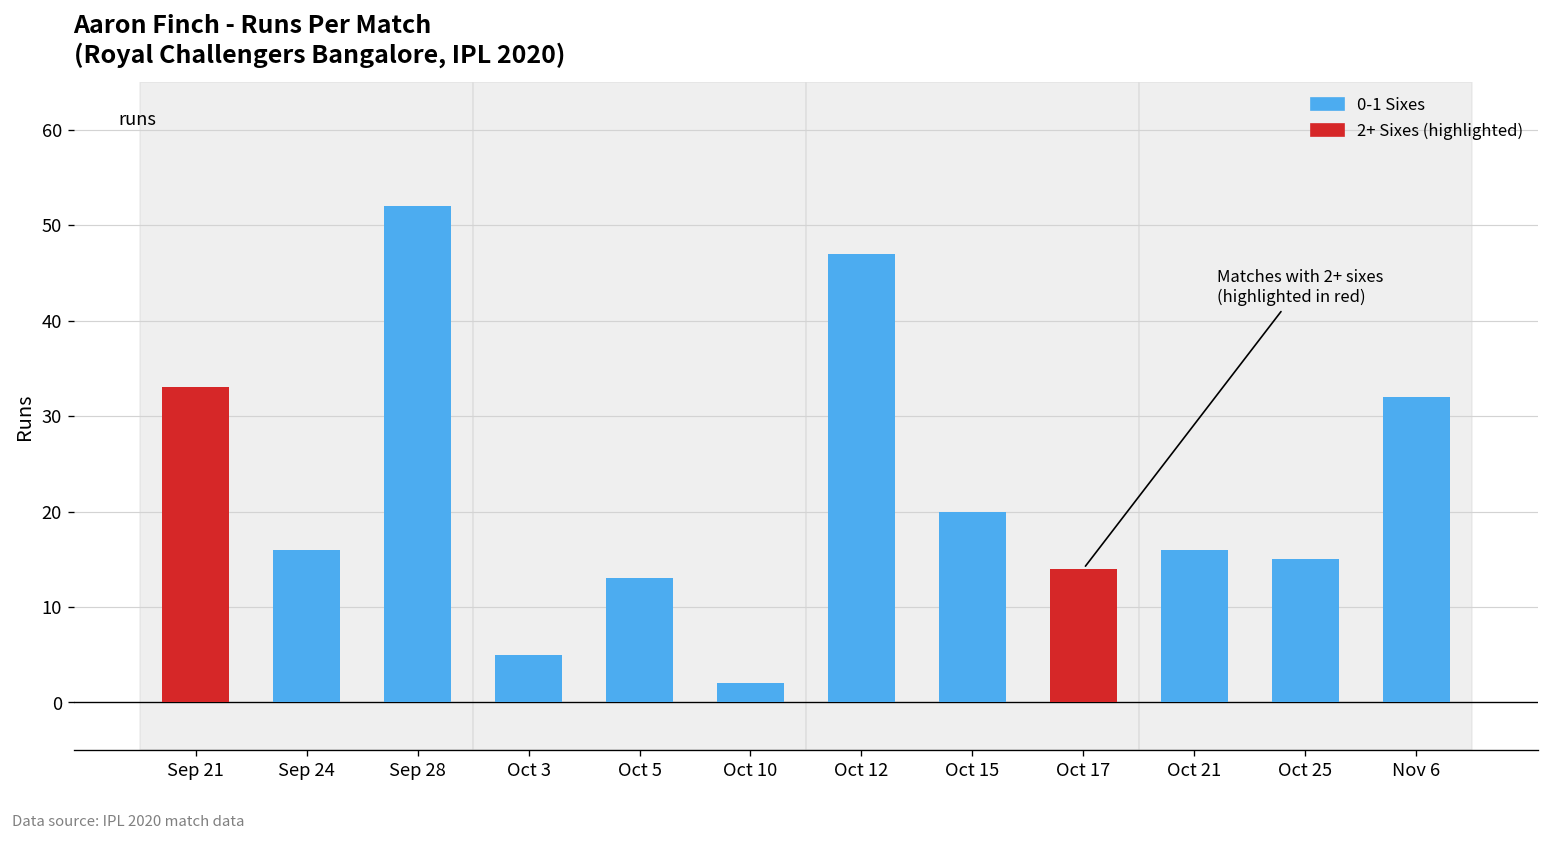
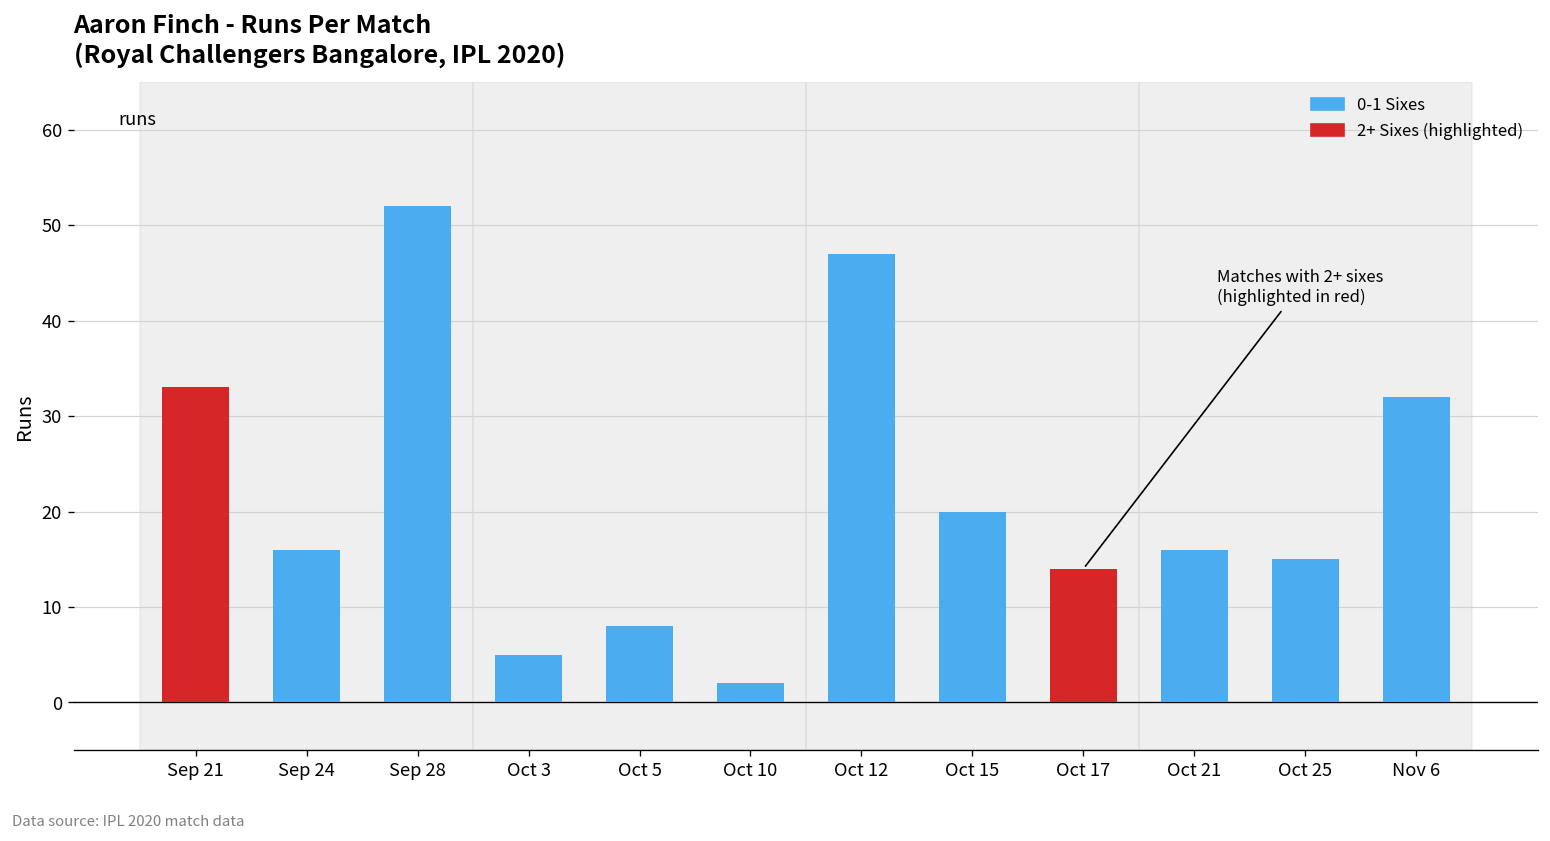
  {
    "Sep 21": 33,
    "Sep 24": 16,
    "Sep 28": 52,
    "Oct 3": 5,
-   "Oct 5": 13,
+   "Oct 5": 8,
    "Oct 10": 2,
    "Oct 12": 47,
    "Oct 15": 20,
    "Oct 17": 14,
    "Nov 6": 32
  }
